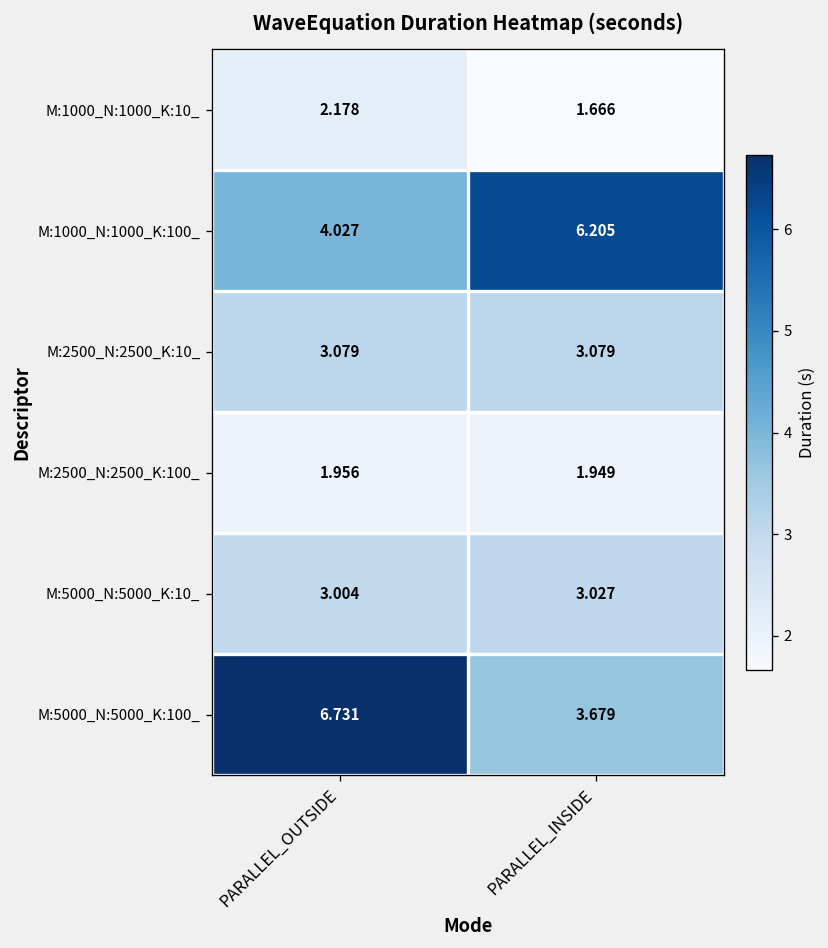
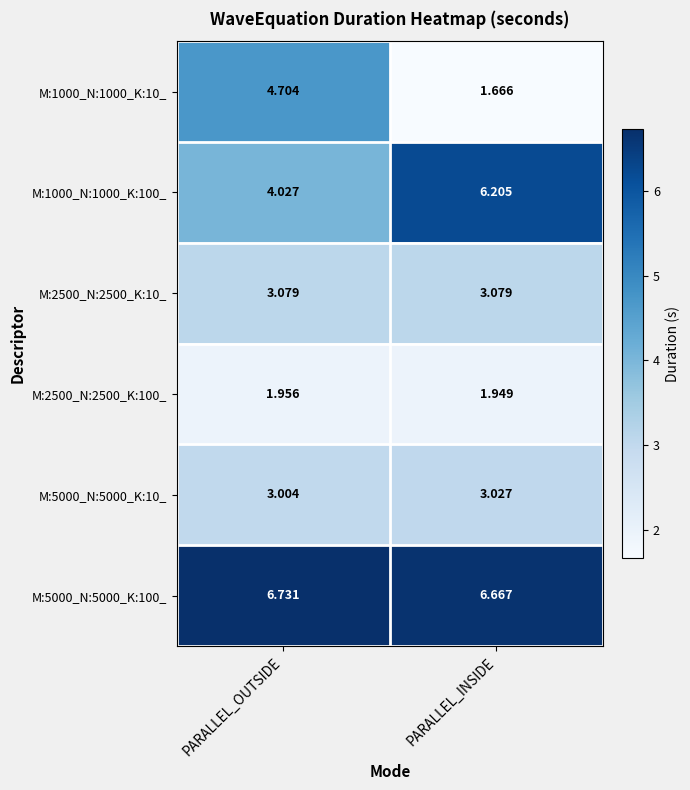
  {
    "M:1000_N:1000_K:10_": {
-     "PARALLEL_OUTSIDE": 2.178,
+     "PARALLEL_OUTSIDE": 4.704,
      "PARALLEL_INSIDE": 1.666
    },
    "M:1000_N:1000_K:100_": {
      "PARALLEL_OUTSIDE": 4.027,
      "PARALLEL_INSIDE": 6.205
    },
    "M:2500_N:2500_K:10_": {
      "PARALLEL_OUTSIDE": 3.079,
      "PARALLEL_INSIDE": 3.079
    },
    "M:2500_N:2500_K:100_": {
      "PARALLEL_OUTSIDE": 1.956,
      "PARALLEL_INSIDE": 1.949
    },
    "M:5000_N:5000_K:10_": {
      "PARALLEL_OUTSIDE": 3.004,
      "PARALLEL_INSIDE": 3.027
    },
    "M:5000_N:5000_K:100_": {
      "PARALLEL_OUTSIDE": 6.731,
-     "PARALLEL_INSIDE": 3.679
+     "PARALLEL_INSIDE": 6.667
    }
  }
